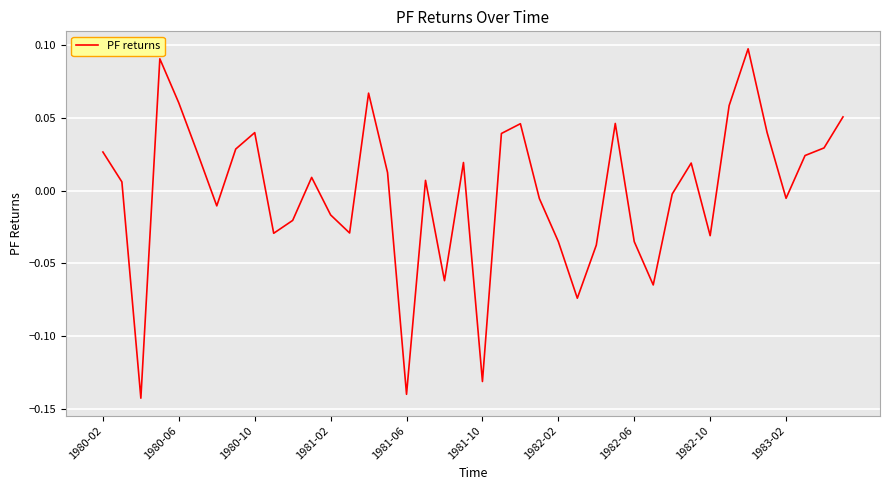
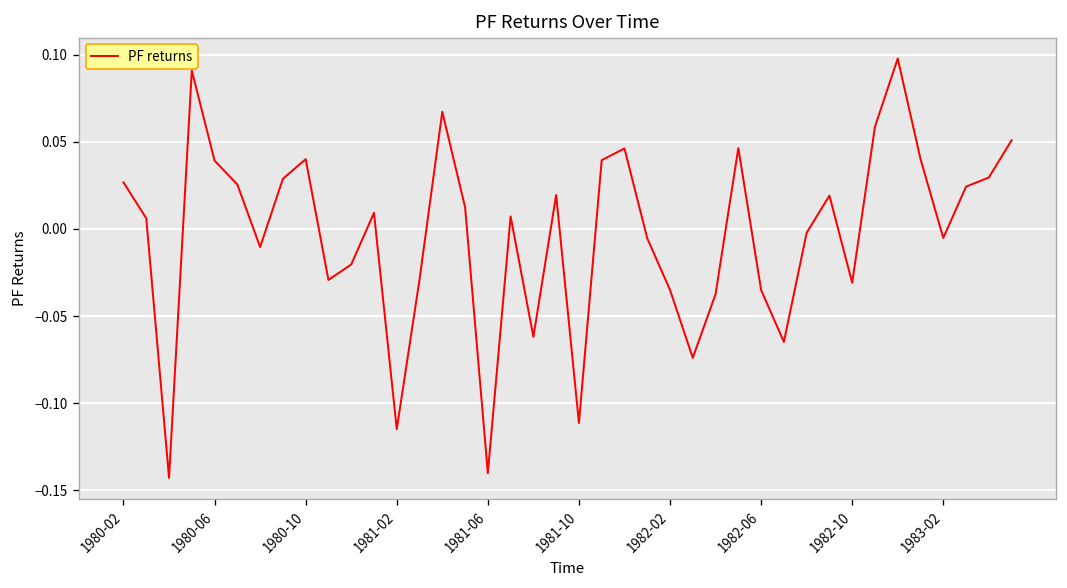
  {
    "1980-02": 0.027,
-   "1980-06": 0.060,
+   "1980-06": 0.039,
    "1980-10": 0.040,
-   "1981-02": -0.017,
+   "1981-02": -0.115,
    "1981-06": -0.140,
-   "1981-10": -0.131,
+   "1981-10": -0.111,
    "1982-02": -0.035,
    "1982-06": -0.035,
    "1982-10": -0.031,
    "1983-02": -0.005
  }
